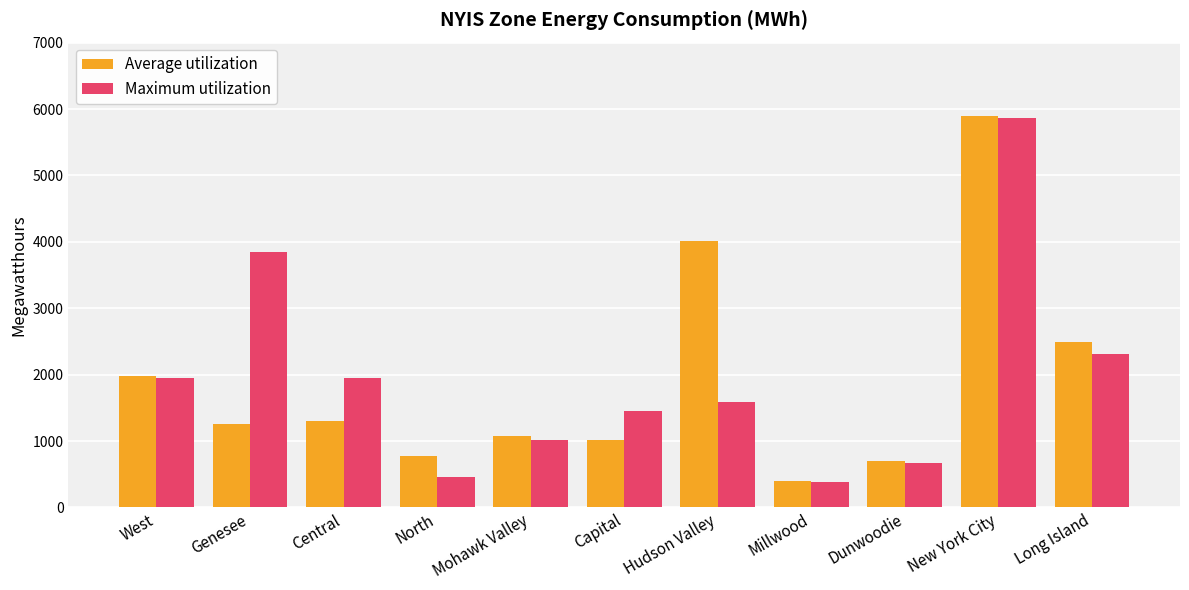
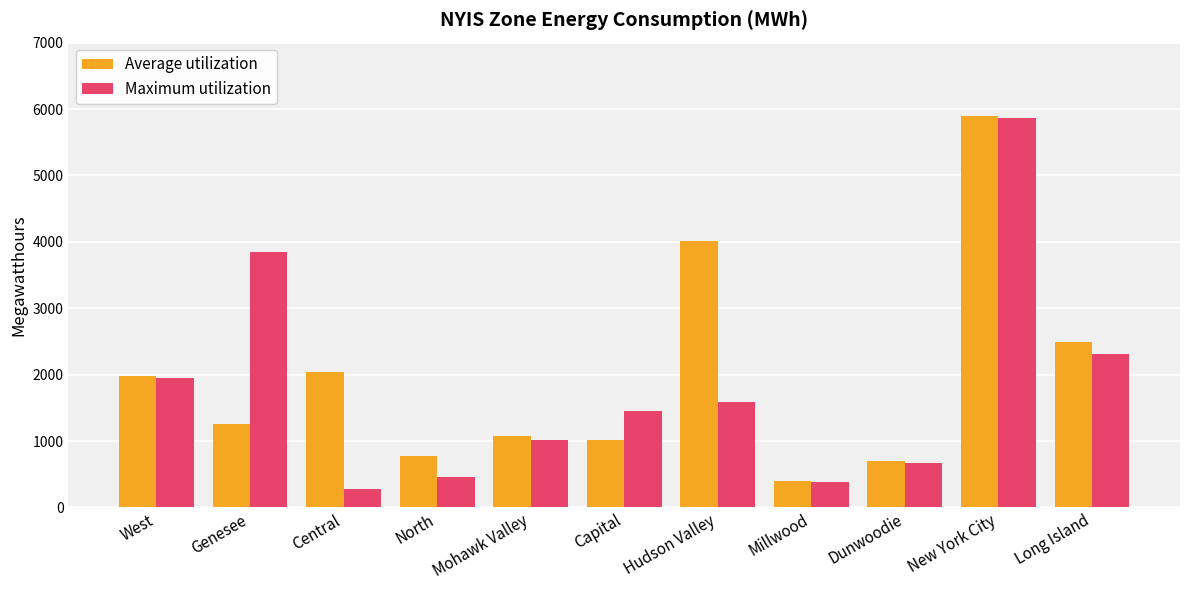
  {
    "Average utilization": {
      "West": 2000,
      "Genesee": 1300,
-     "Central": 1300,
+     "Central": 2000,
      "North": 800,
      "Mohawk Valley": 1100,
      "Capital": 1000,
      "Hudson Valley": 4000,
      "Millwood": 400,
      "Dunwoodie": 700,
      "New York City": 5900,
      "Long Island": 2500
    },
    "Maximum utilization": {
      "West": 1900,
      "Genesee": 3800,
-     "Central": 1900,
+     "Central": 300,
      "North": 500,
      "Mohawk Valley": 1000,
      "Capital": 1500,
      "Hudson Valley": 1600,
      "Millwood": 400,
      "Dunwoodie": 700,
      "New York City": 5900,
      "Long Island": 2300
    }
  }
